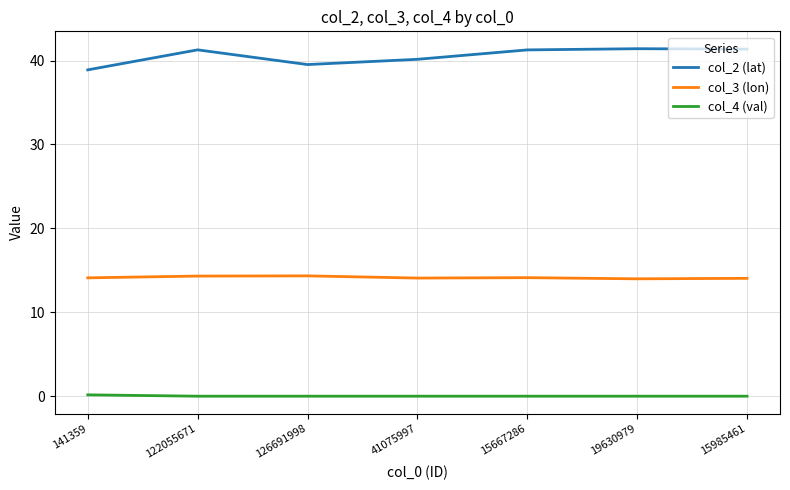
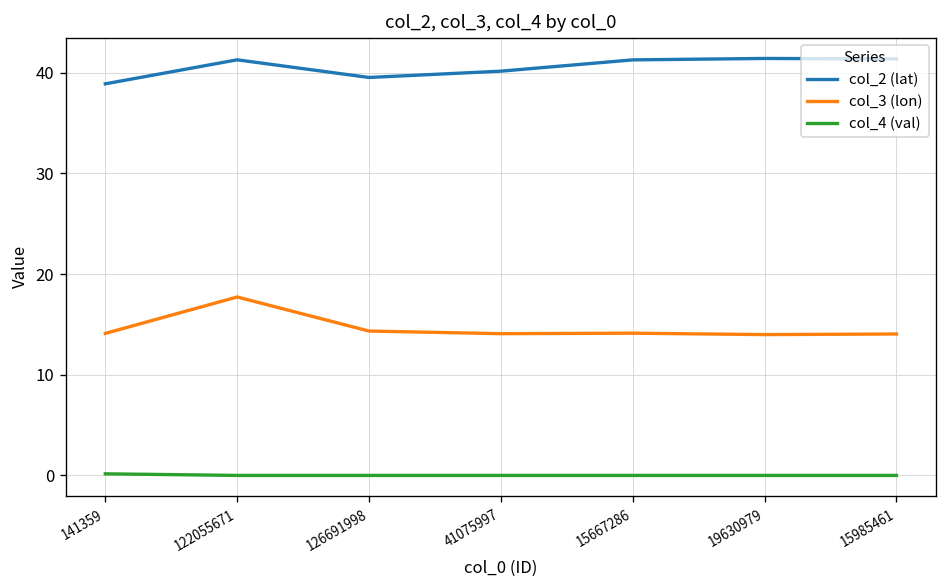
  {
    "col_2 (lat)": {
      "141359": 39,
      "122055671": 41,
      "126691998": 40,
      "41075997": 40,
      "15667286": 41,
      "19630979": 41
    },
    "col_3 (lon)": {
      "141359": 14,
-     "122055671": 14,
+     "122055671": 18,
      "126691998": 14,
      "41075997": 14,
      "15667286": 14,
      "19630979": 14,
      "15985461": 14
    },
    "col_4 (val)": {
      "141359": 0,
      "122055671": 0,
      "126691998": 0,
      "41075997": 0,
      "15667286": 0,
      "19630979": 0,
      "15985461": 0
    }
  }
